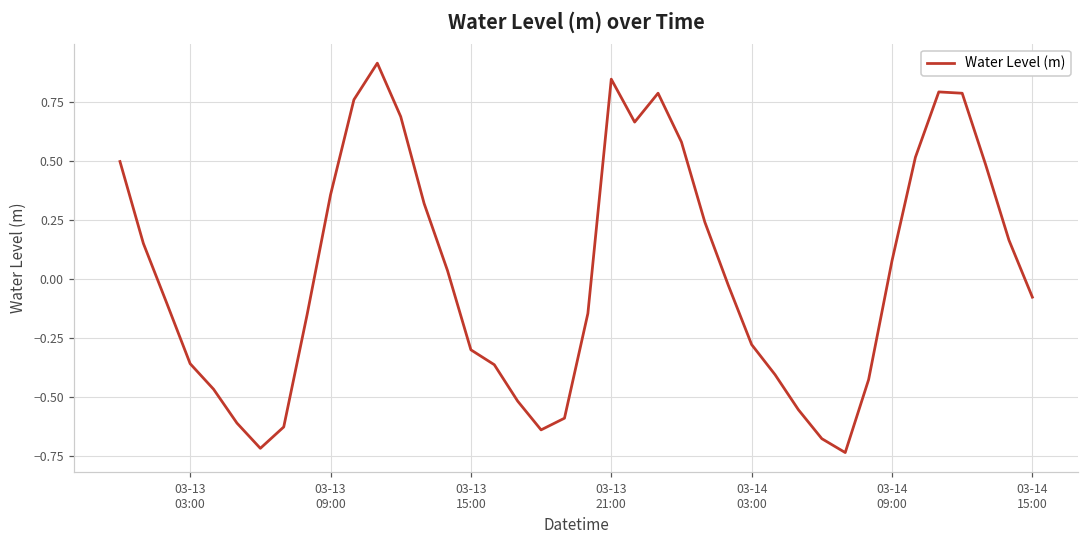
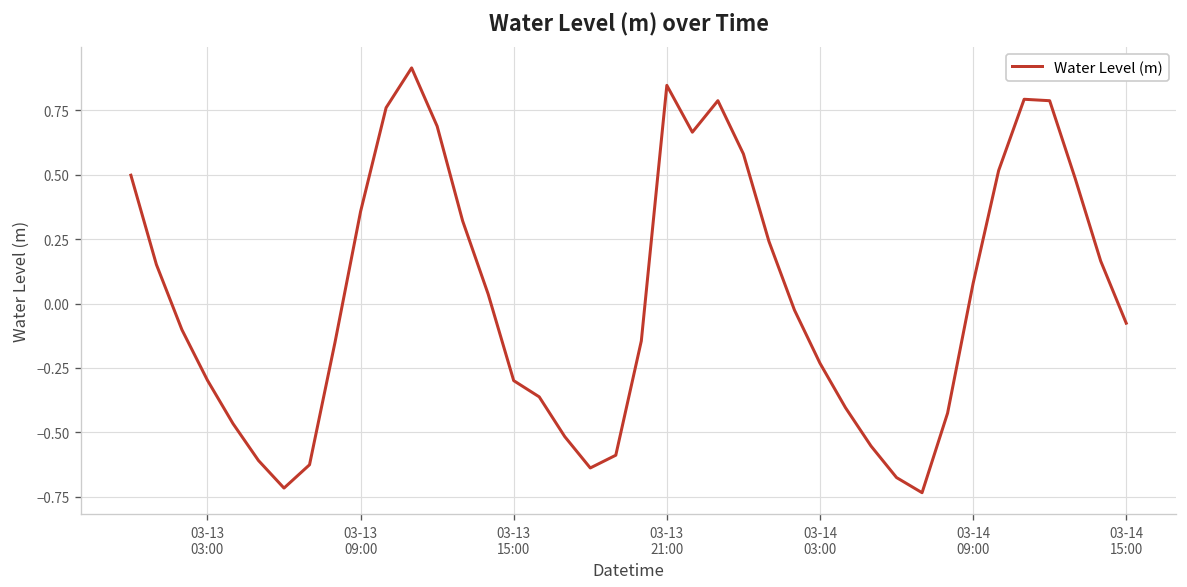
  {
-   "03-13 03:00": -0.36,
+   "03-13 03:00": -0.30,
    "03-13 09:00": 0.36,
    "03-13 15:00": -0.30,
    "03-13 21:00": 0.85,
-   "03-14 03:00": -0.28,
+   "03-14 03:00": -0.23,
    "03-14 09:00": 0.08,
    "03-14 15:00": -0.08
  }
